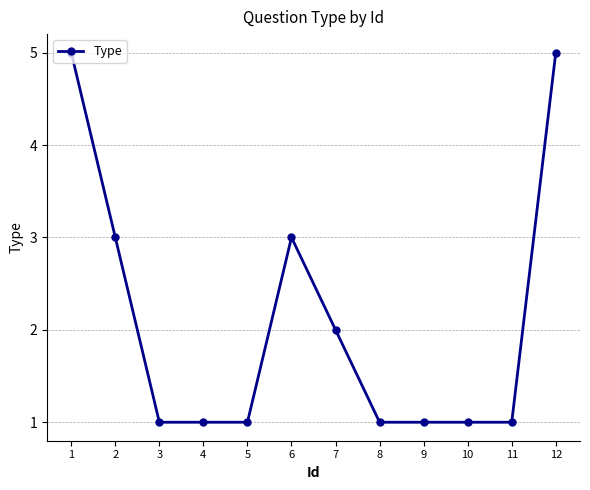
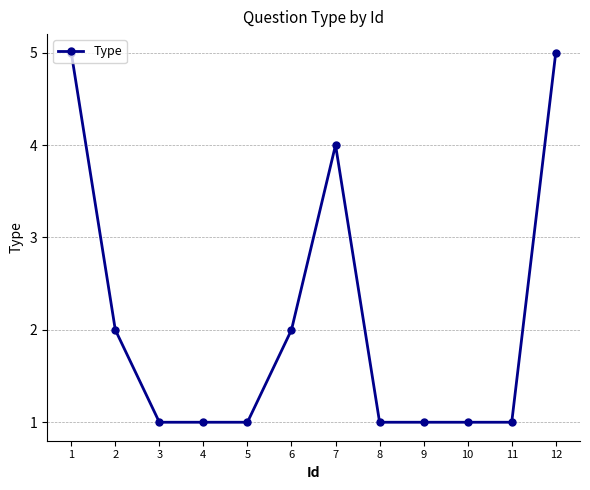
  {
-   "2": 3,
+   "2": 2,
    "3": 1,
    "4": 1,
    "5": 1,
-   "6": 3,
-   "7": 2,
+   "6": 2,
+   "7": 4,
    "8": 1,
    "9": 1,
    "10": 1,
    "11": 1,
    "12": 5
  }
